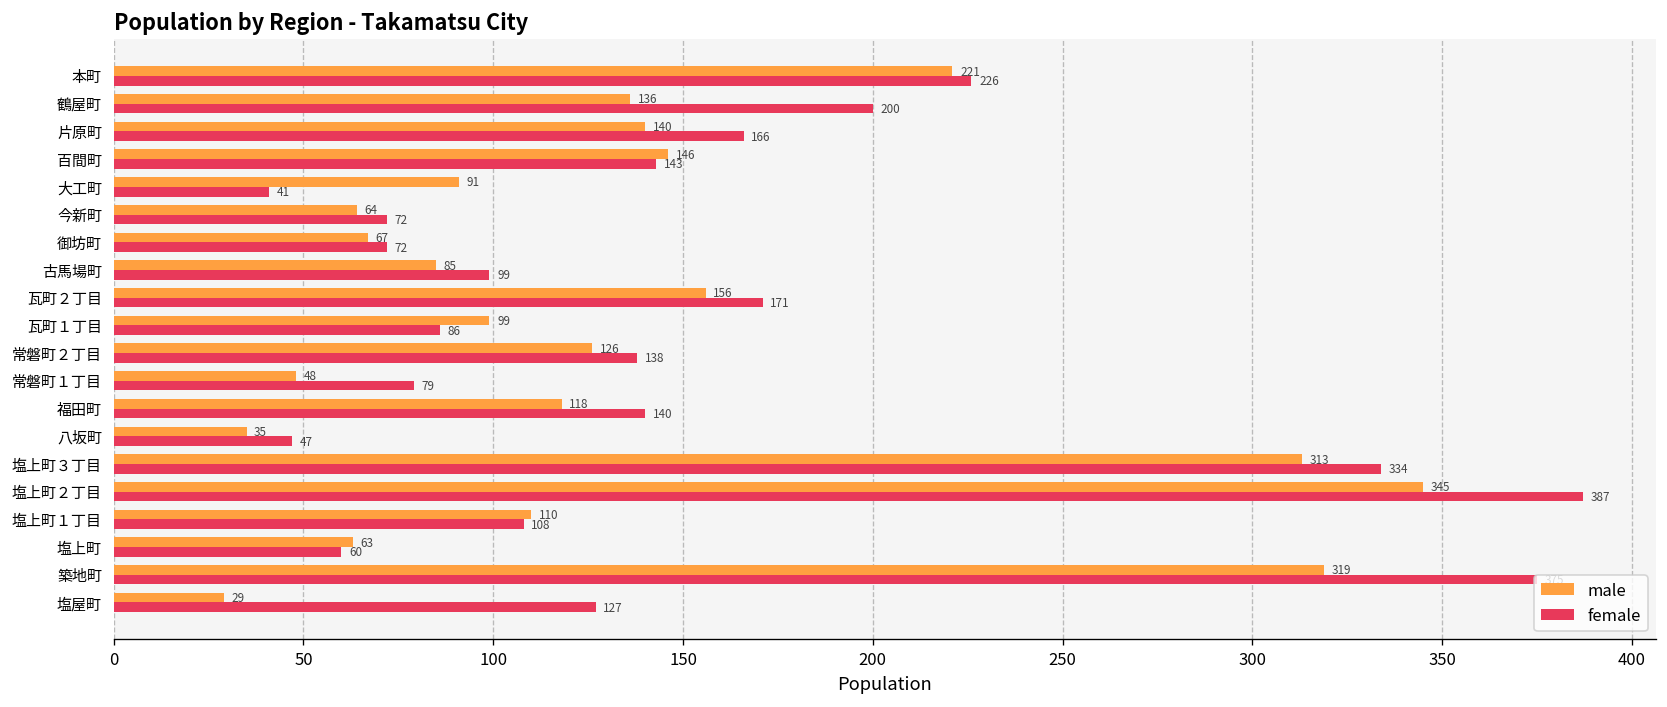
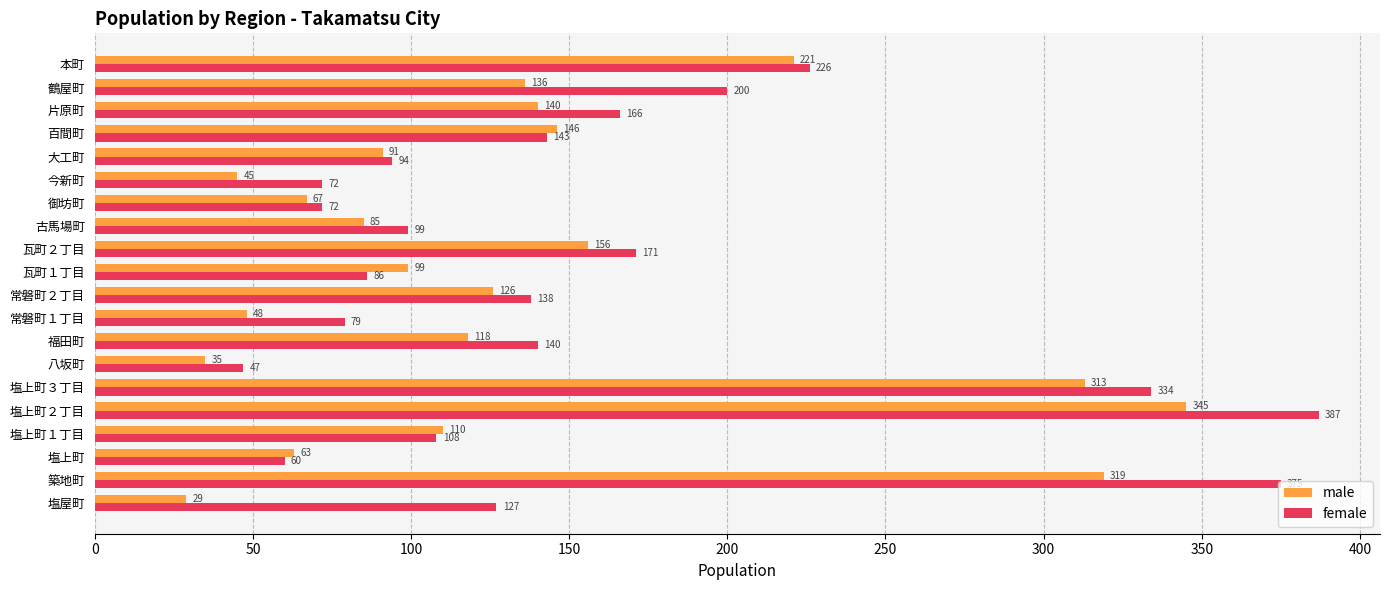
  {
    "male": {
      "本町": 221,
      "鶴屋町": 136,
      "片原町": 140,
      "百間町": 146,
      "大工町": 91,
-     "今新町": 64,
+     "今新町": 45,
      "御坊町": 67,
      "古馬場町": 85,
      "瓦町２丁目": 156,
      "瓦町１丁目": 99,
      "常磐町２丁目": 126,
      "常磐町１丁目": 48,
      "福田町": 118,
      "八坂町": 35,
      "塩上町３丁目": 313,
      "塩上町２丁目": 345,
      "塩上町１丁目": 110,
      "塩上町": 63,
      "築地町": 319,
      "塩屋町": 29
    },
    "female": {
      "本町": 226,
      "鶴屋町": 200,
      "片原町": 166,
      "百間町": 143,
-     "大工町": 41,
+     "大工町": 94,
      "今新町": 72,
      "御坊町": 72,
      "古馬場町": 99,
      "瓦町２丁目": 171,
      "瓦町１丁目": 86,
      "常磐町２丁目": 138,
      "常磐町１丁目": 79,
      "福田町": 140,
      "八坂町": 47,
      "塩上町３丁目": 334,
      "塩上町２丁目": 387,
      "塩上町１丁目": 108,
      "塩上町": 60,
      "塩屋町": 127
    }
  }
